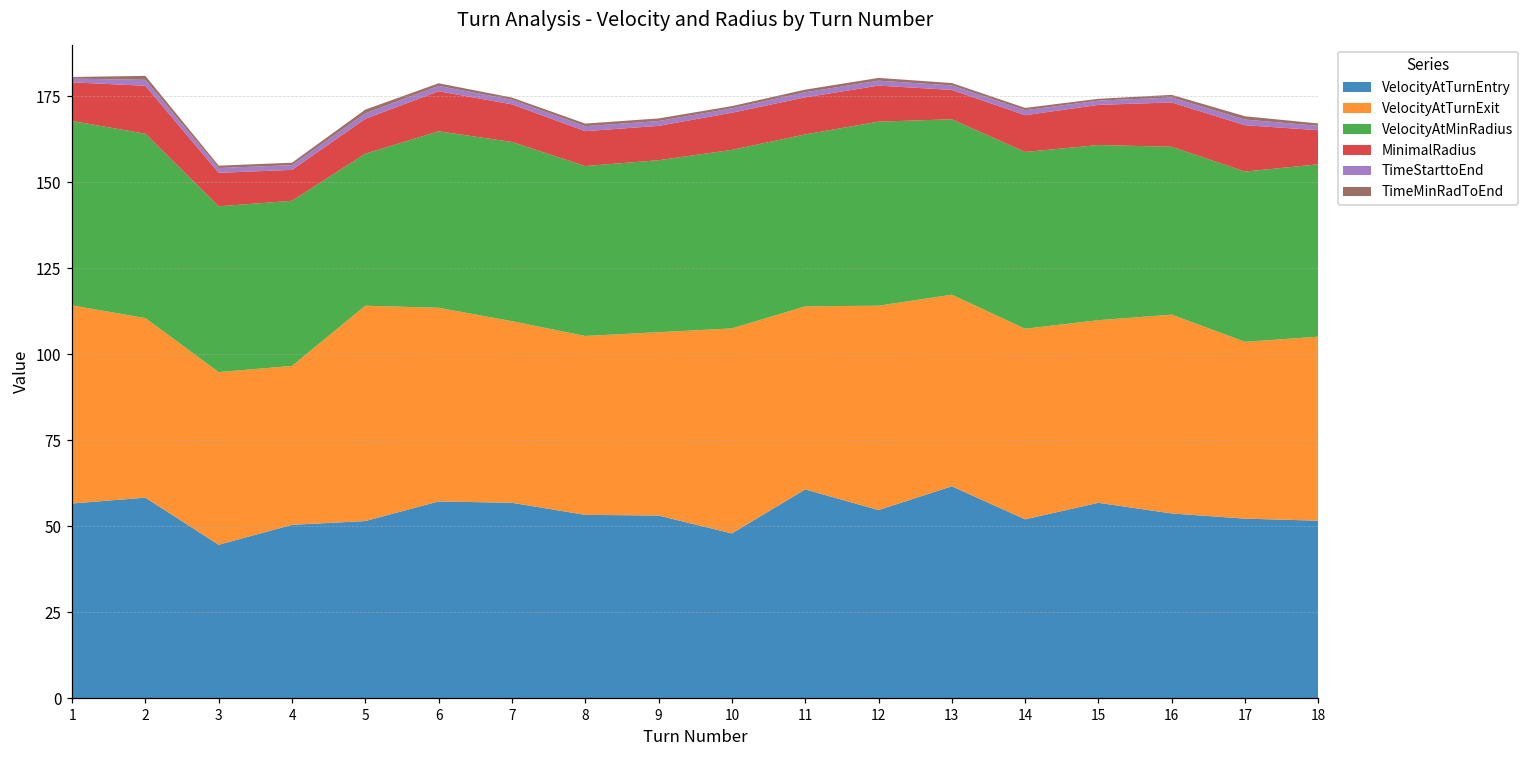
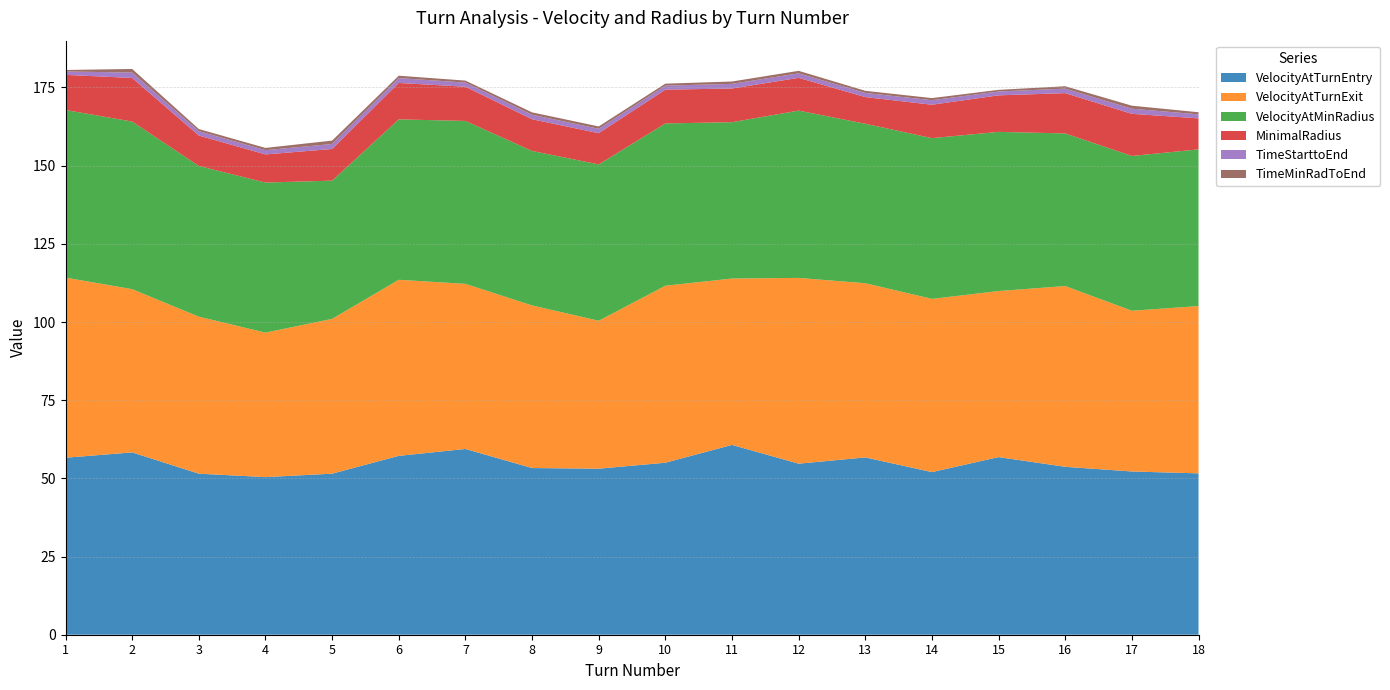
  {
    "VelocityAtTurnEntry": {
      "1": 57,
      "2": 58,
-     "3": 45,
+     "3": 52,
      "4": 50,
      "5": 52,
      "6": 57,
-     "7": 57,
+     "7": 59,
      "8": 53,
      "9": 53,
-     "10": 48,
+     "10": 55,
      "11": 61,
      "12": 55,
-     "13": 62,
+     "13": 57,
      "14": 52,
      "15": 57,
      "16": 54,
      "17": 52,
      "18": 52
    },
    "VelocityAtTurnExit": {
      "1": 58,
      "2": 52,
      "3": 50,
      "4": 46,
-     "5": 63,
+     "5": 50,
      "6": 56,
      "7": 53,
      "8": 52,
-     "9": 53,
-     "10": 60,
+     "9": 47,
+     "10": 57,
      "11": 53,
      "12": 59,
      "13": 56,
      "14": 55,
      "15": 53,
      "16": 58,
      "17": 51,
      "18": 53
    },
    "VelocityAtMinRadius": {
      "1": 54,
      "2": 54,
      "3": 48,
      "4": 48,
      "5": 44,
      "6": 51,
      "7": 52,
      "8": 49,
      "9": 50,
      "10": 52,
      "11": 50,
      "12": 54,
      "13": 51,
      "14": 51,
      "15": 51,
      "16": 49,
      "17": 50,
      "18": 50
    },
    "MinimalRadius": {
      "1": 11,
      "2": 14,
      "3": 10,
      "4": 9,
      "5": 10,
      "6": 12,
      "7": 11,
      "8": 10,
      "9": 10,
      "10": 11,
      "11": 11,
      "12": 10,
      "13": 9,
      "14": 11,
      "15": 12,
      "16": 13,
      "17": 13,
      "18": 10
    },
    "TimeStarttoEnd": {
      "2": 2,
      "5": 2,
      "17": 2
    },
    "TimeMinRadToEnd": {
      "2": 1,
      "5": 1,
      "17": 1
    }
  }
